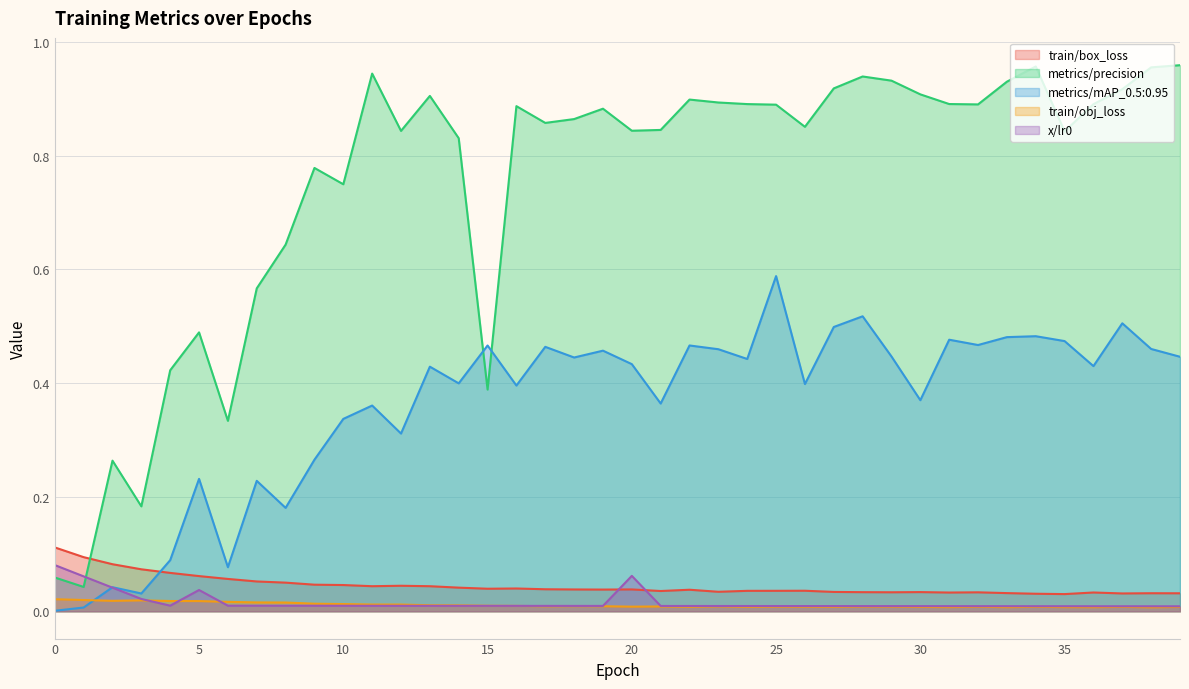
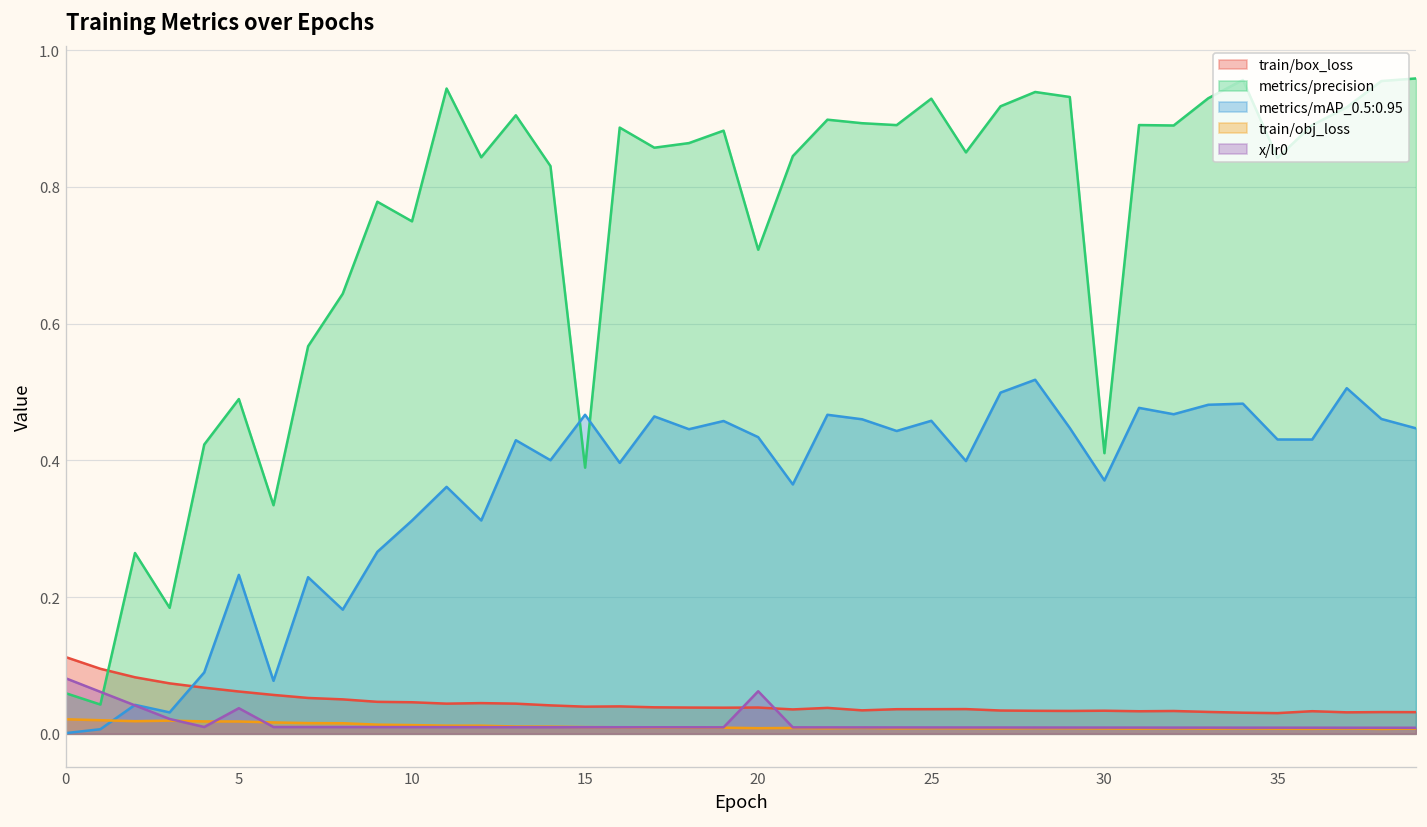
  {
    "metrics/precision": {
      "0": 0.06,
      "5": 0.49,
      "10": 0.75,
      "15": 0.39,
-     "20": 0.84,
-     "25": 0.89,
-     "30": 0.91
+     "20": 0.71,
+     "25": 0.93,
+     "30": 0.41
    },
    "metrics/mAP_0.5:0.95": {
      "0": 0.00,
      "5": 0.23,
-     "10": 0.34,
+     "10": 0.31,
      "15": 0.47,
      "20": 0.43,
-     "25": 0.59,
+     "25": 0.46,
      "30": 0.37,
-     "35": 0.47
+     "35": 0.43
    },
    "x/lr0": {
      "0": 0.08,
      "5": 0.04,
      "20": 0.06
    }
  }
